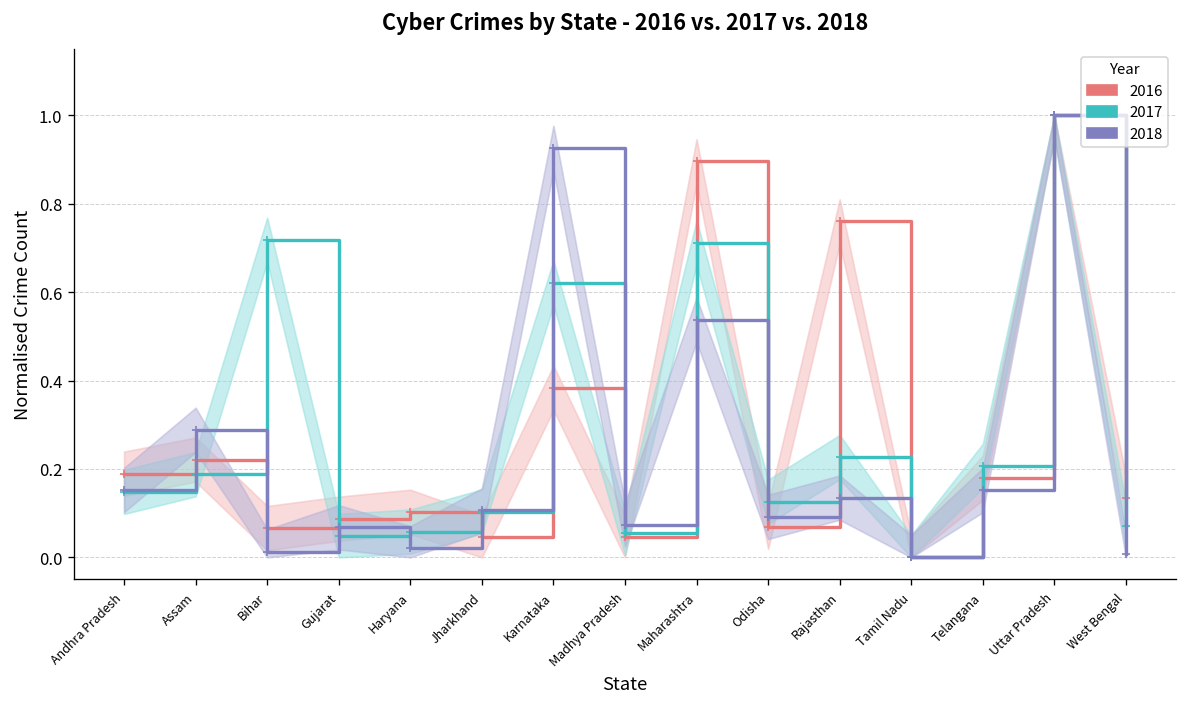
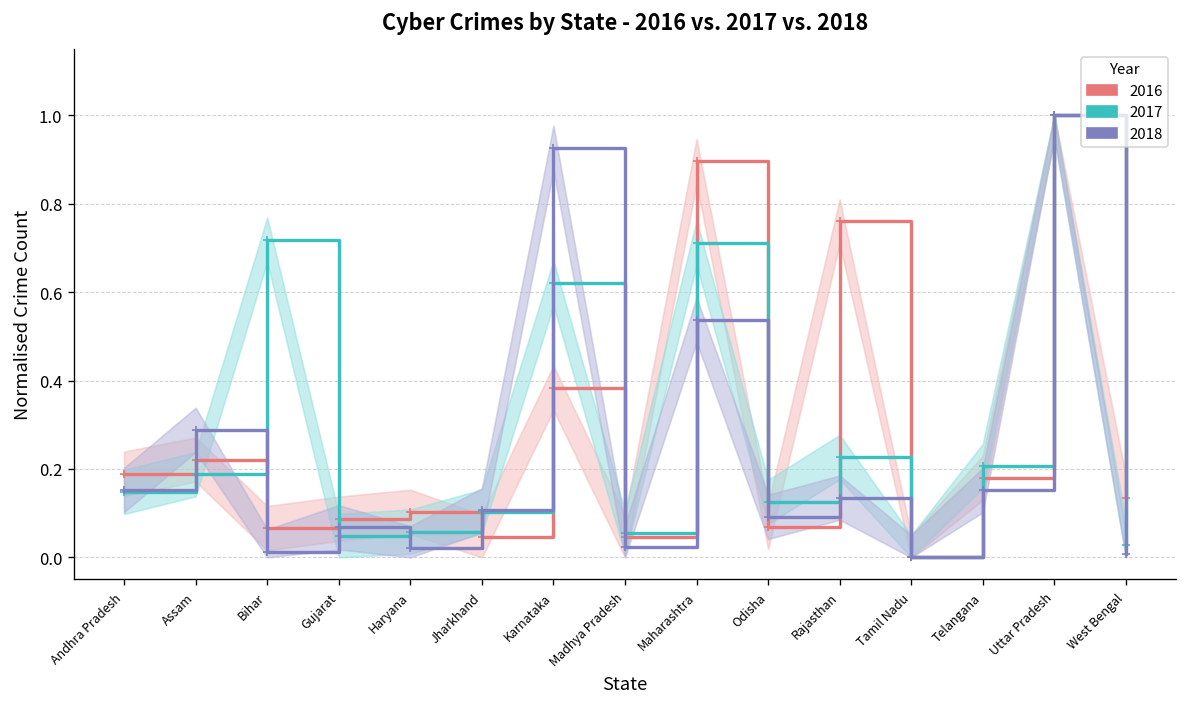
  {
    "2016": {
      "Andhra Pradesh": 0.19,
      "Assam": 0.22,
      "Gujarat": 0.09,
      "Jharkhand": 0.05,
      "Karnataka": 0.38,
      "Madhya Pradesh": 0.05,
      "Maharashtra": 0.90,
      "Odisha": 0.07,
      "Rajasthan": 0.76,
      "Telangana": 0.18,
      "West Bengal": 0.13
    },
    "2017": {
      "Assam": 0.19,
      "Bihar": 0.72,
      "Gujarat": 0.05,
      "Haryana": 0.06,
      "Karnataka": 0.62,
      "Madhya Pradesh": 0.06,
      "Maharashtra": 0.71,
      "Rajasthan": 0.23,
-     "West Bengal": 0.07
+     "West Bengal": 0.03
    },
    "2018": {
      "Assam": 0.29,
      "Bihar": 0.01,
      "Gujarat": 0.07,
      "Haryana": 0.02,
      "Karnataka": 0.93,
-     "Madhya Pradesh": 0.07,
+     "Madhya Pradesh": 0.02,
      "Maharashtra": 0.54,
      "Odisha": 0.09,
      "Rajasthan": 0.14,
      "Telangana": 0.15,
      "West Bengal": 0.01
    }
  }
